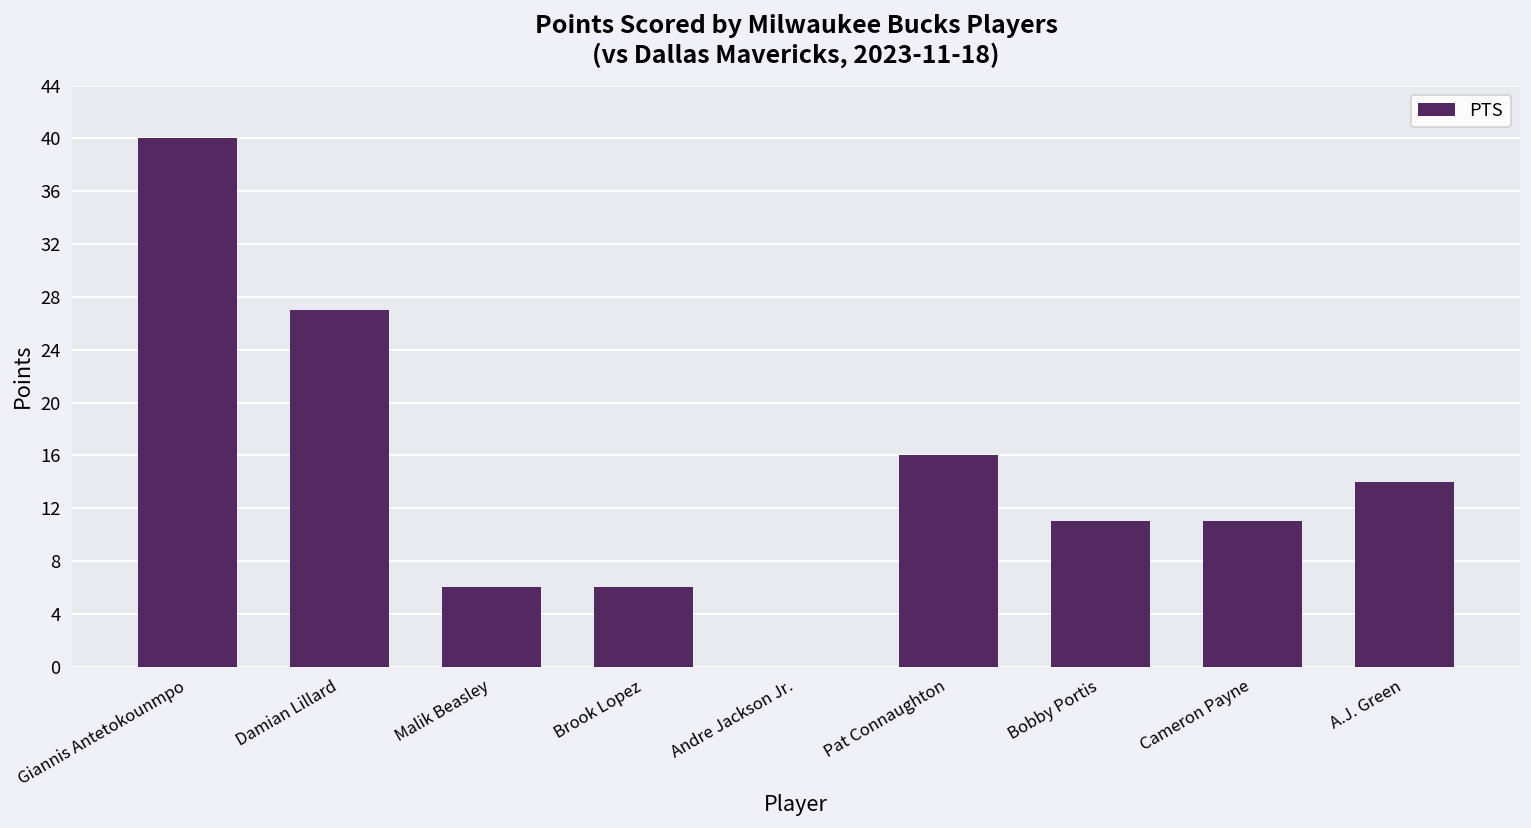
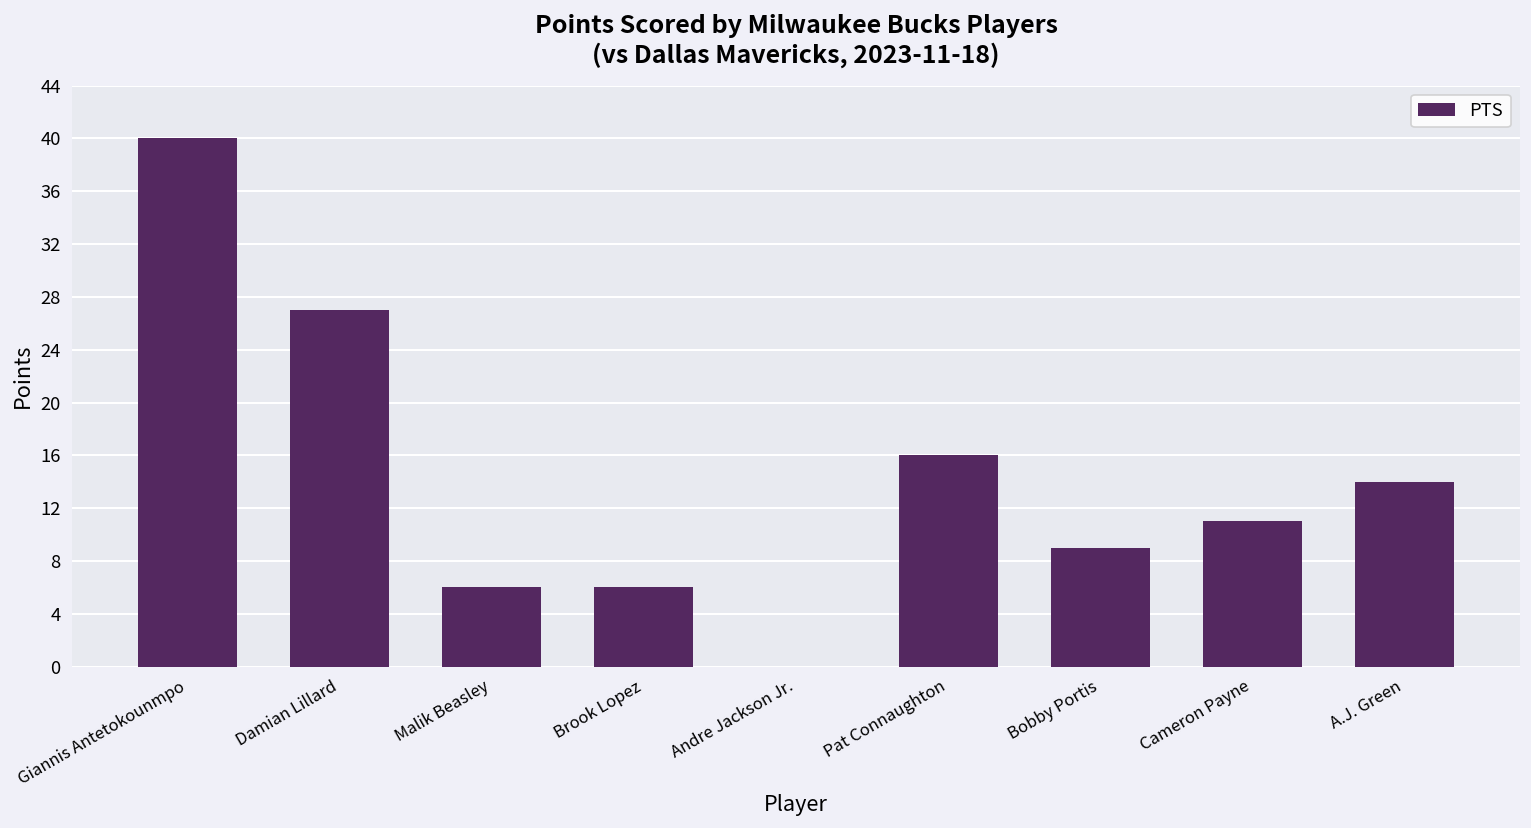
  {
    "Giannis Antetokounmpo": 40,
    "Damian Lillard": 27,
    "Malik Beasley": 6,
    "Brook Lopez": 6,
    "Andre Jackson Jr.": 0,
    "Pat Connaughton": 16,
-   "Bobby Portis": 11,
+   "Bobby Portis": 9,
    "Cameron Payne": 11,
    "A.J. Green": 14
  }
